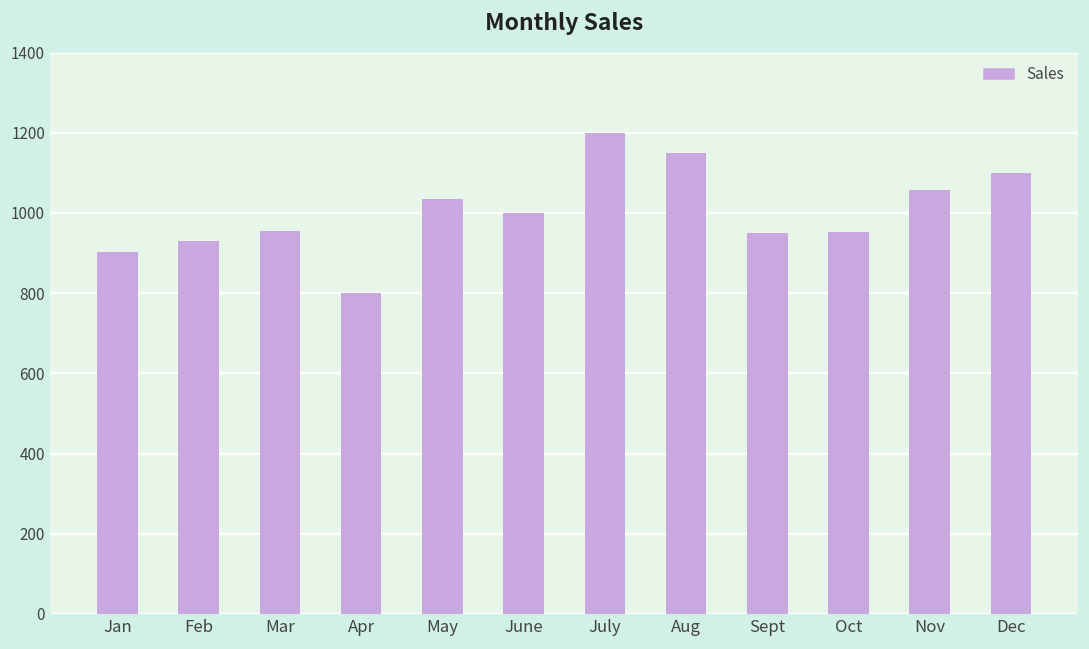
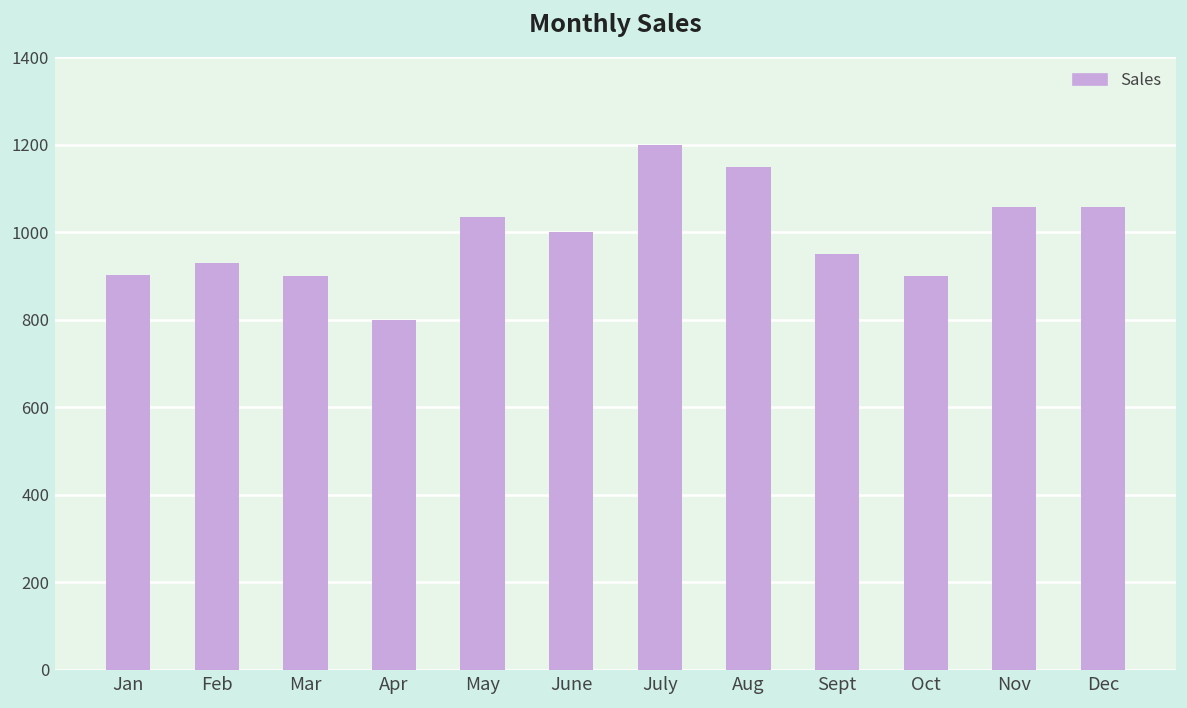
  {
    "Jan": 900,
    "Feb": 930,
-   "Mar": 960,
+   "Mar": 900,
    "Apr": 800,
    "May": 1030,
    "June": 1000,
    "July": 1200,
    "Aug": 1150,
    "Sept": 950,
-   "Oct": 950,
+   "Oct": 900,
    "Nov": 1060,
-   "Dec": 1100
+   "Dec": 1060
  }
